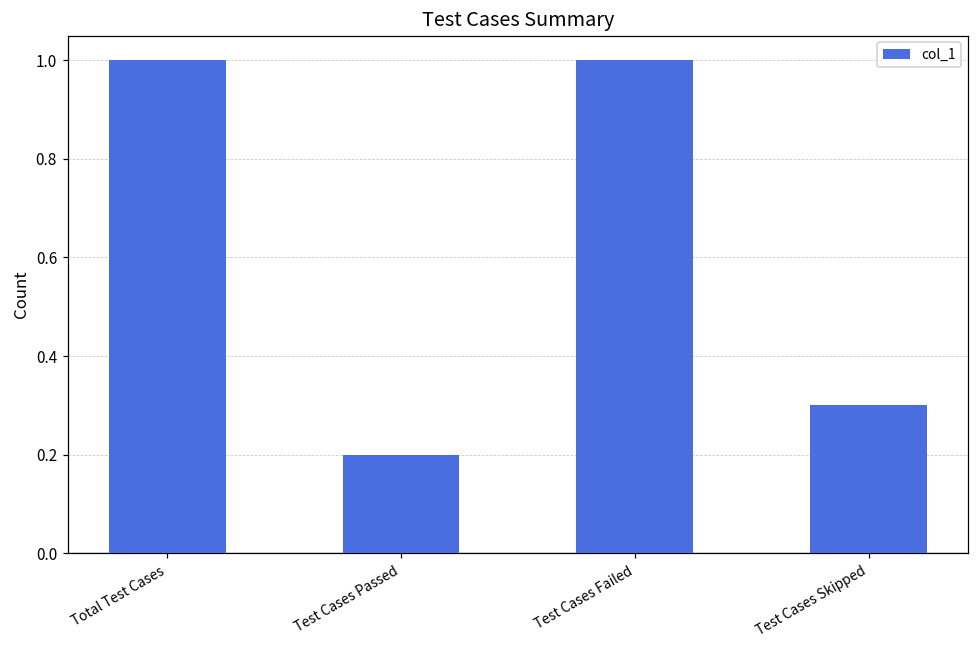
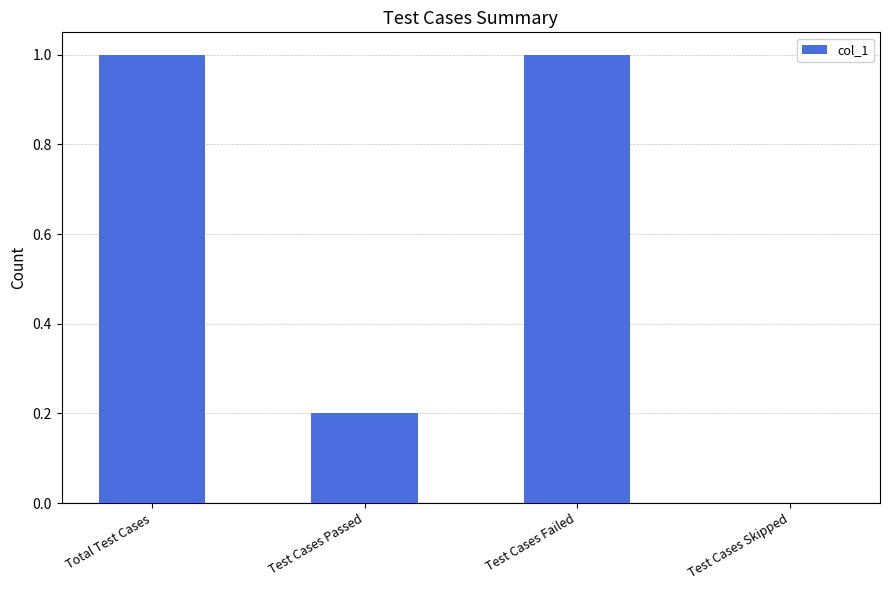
  {
    "Total Test Cases": 1.0,
    "Test Cases Passed": 0.2,
    "Test Cases Failed": 1.0,
-   "Test Cases Skipped": 0.3
+   "Test Cases Skipped": 0.0
  }
